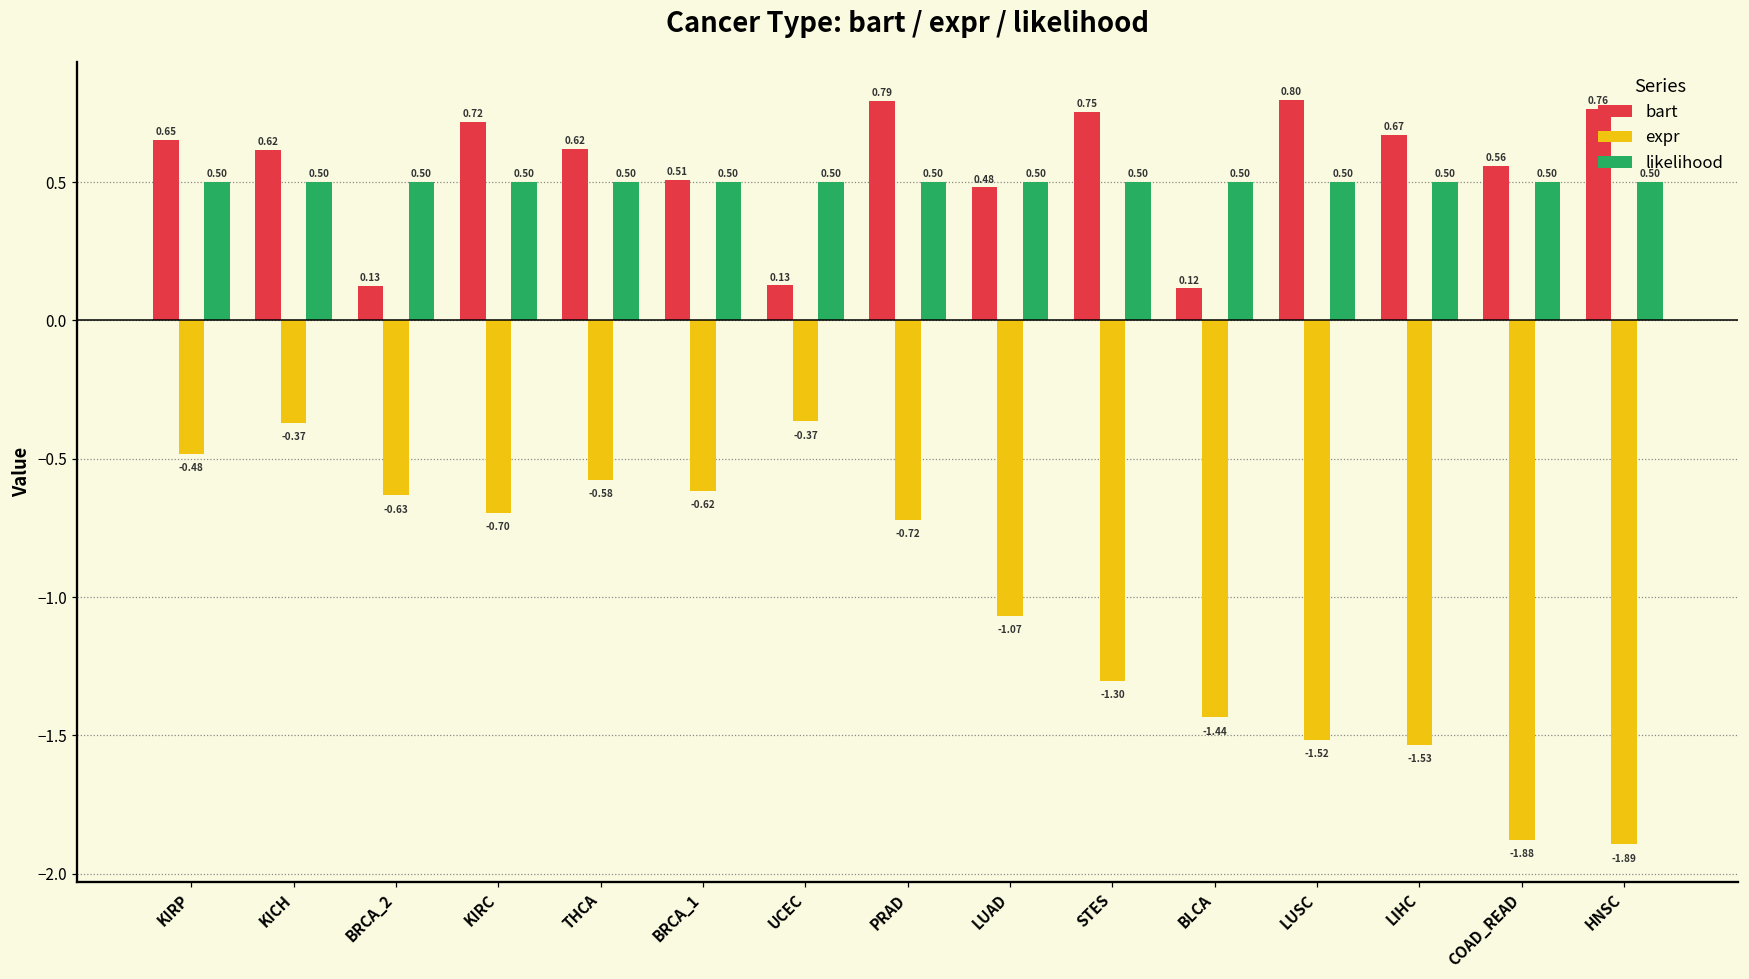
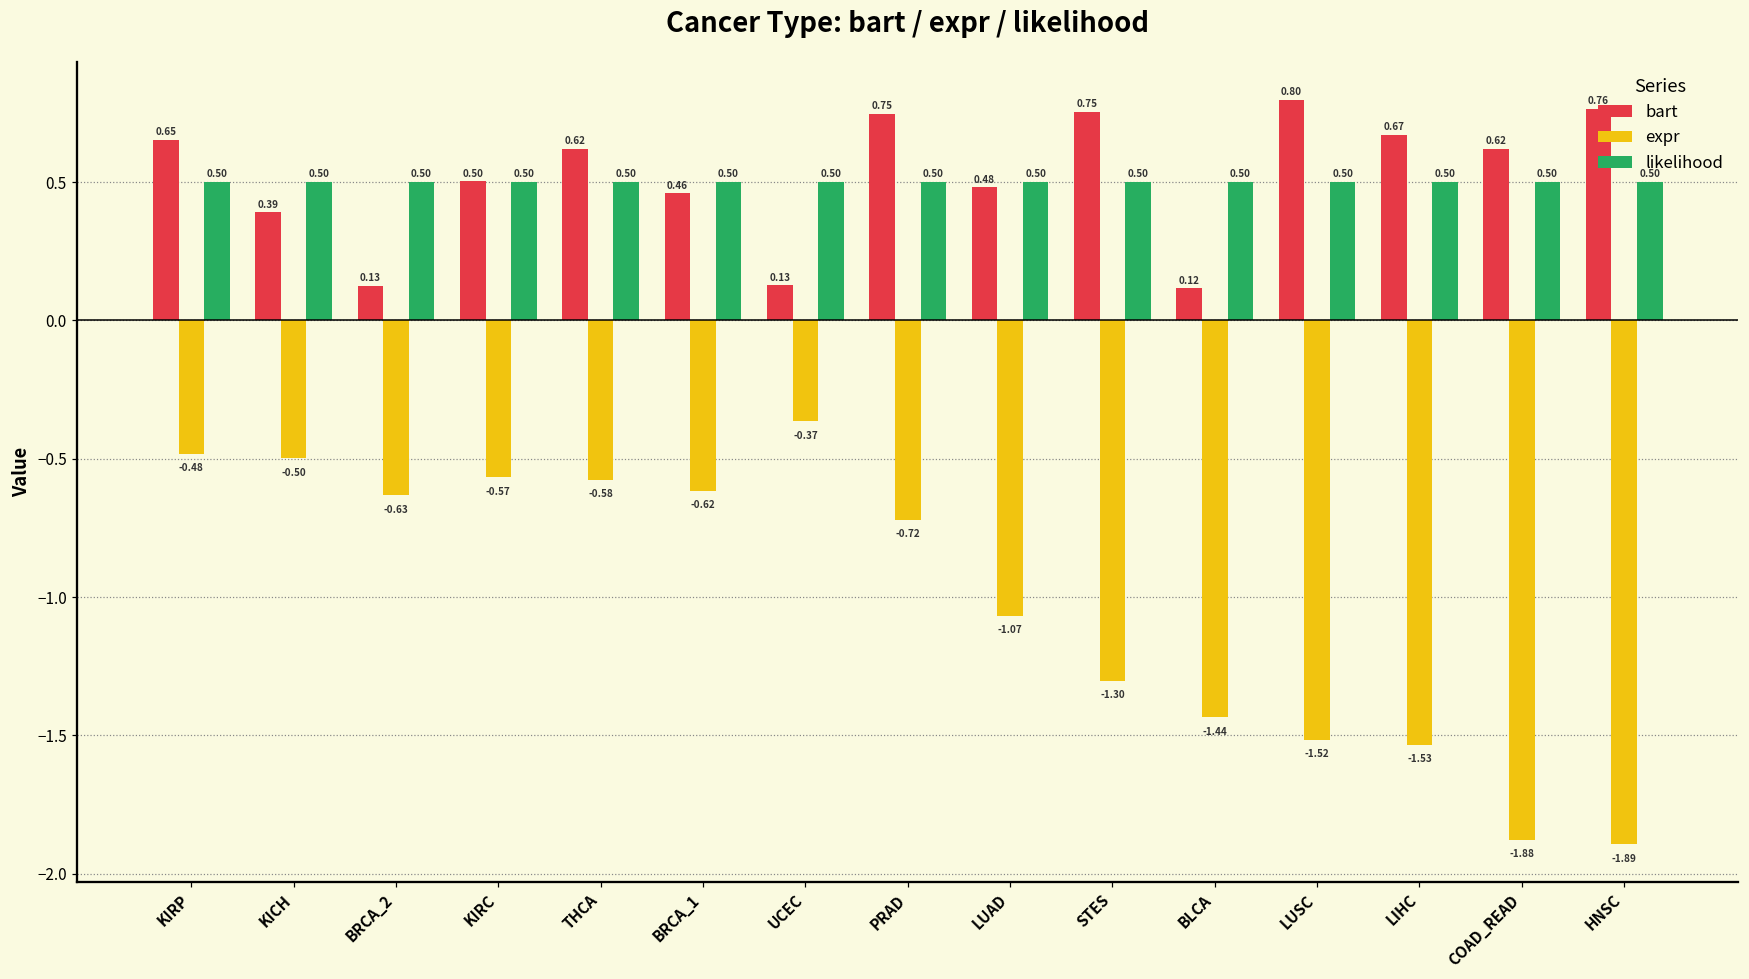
  {
    "bart": {
      "KIRP": 0.65,
-     "KICH": 0.62,
+     "KICH": 0.39,
      "BRCA_2": 0.13,
-     "KIRC": 0.72,
+     "KIRC": 0.50,
      "THCA": 0.62,
-     "BRCA_1": 0.51,
+     "BRCA_1": 0.46,
      "UCEC": 0.13,
-     "PRAD": 0.79,
+     "PRAD": 0.75,
      "LUAD": 0.48,
      "STES": 0.75,
      "BLCA": 0.12,
      "LUSC": 0.80,
      "LIHC": 0.67,
-     "COAD_READ": 0.56,
+     "COAD_READ": 0.62,
      "HNSC": 0.76
    },
    "expr": {
      "KIRP": -0.48,
-     "KICH": -0.37,
+     "KICH": -0.50,
      "BRCA_2": -0.63,
-     "KIRC": -0.70,
+     "KIRC": -0.57,
      "THCA": -0.58,
      "BRCA_1": -0.62,
      "UCEC": -0.37,
      "PRAD": -0.72,
      "LUAD": -1.07,
      "STES": -1.30,
      "BLCA": -1.44,
      "LUSC": -1.52,
      "LIHC": -1.53,
      "COAD_READ": -1.88,
      "HNSC": -1.89
    },
    "likelihood": {
      "KIRP": 0.50,
      "KICH": 0.50,
      "BRCA_2": 0.50,
      "KIRC": 0.50,
      "THCA": 0.50,
      "BRCA_1": 0.50,
      "UCEC": 0.50,
      "PRAD": 0.50,
      "LUAD": 0.50,
      "STES": 0.50,
      "BLCA": 0.50,
      "LUSC": 0.50,
      "LIHC": 0.50,
      "COAD_READ": 0.50,
      "HNSC": 0.50
    }
  }
